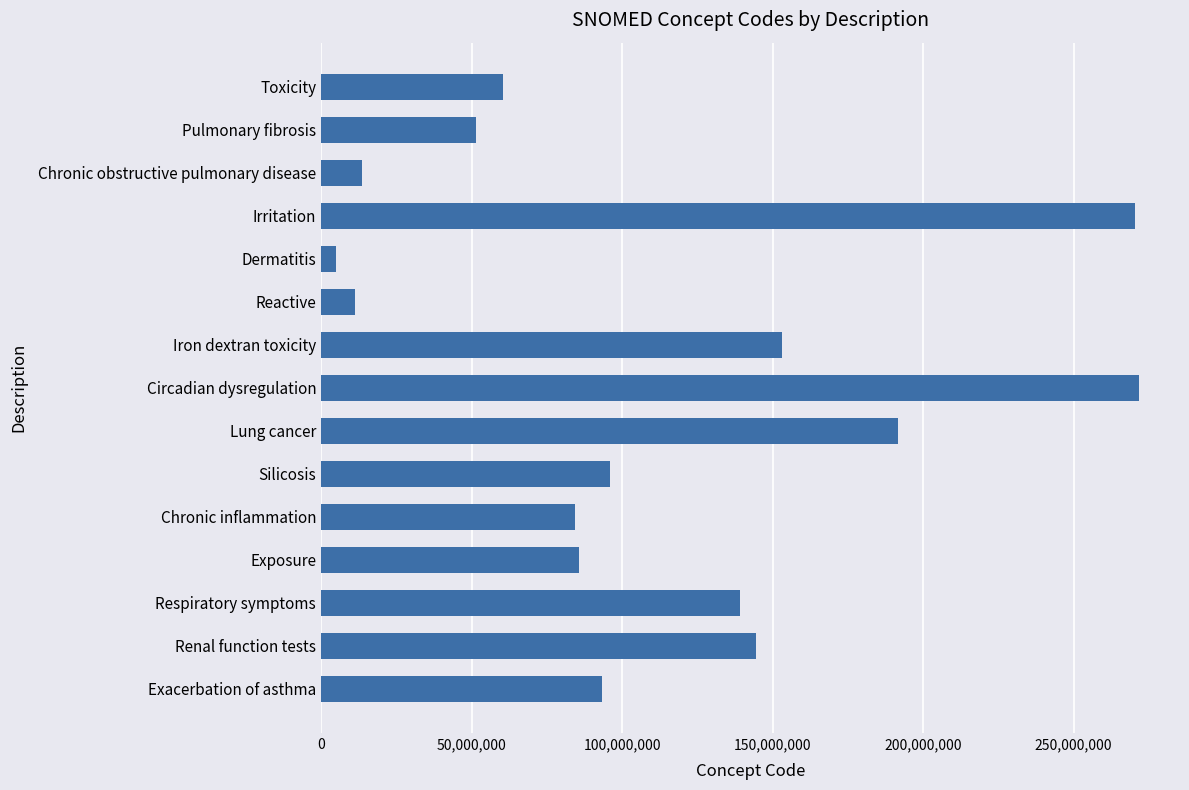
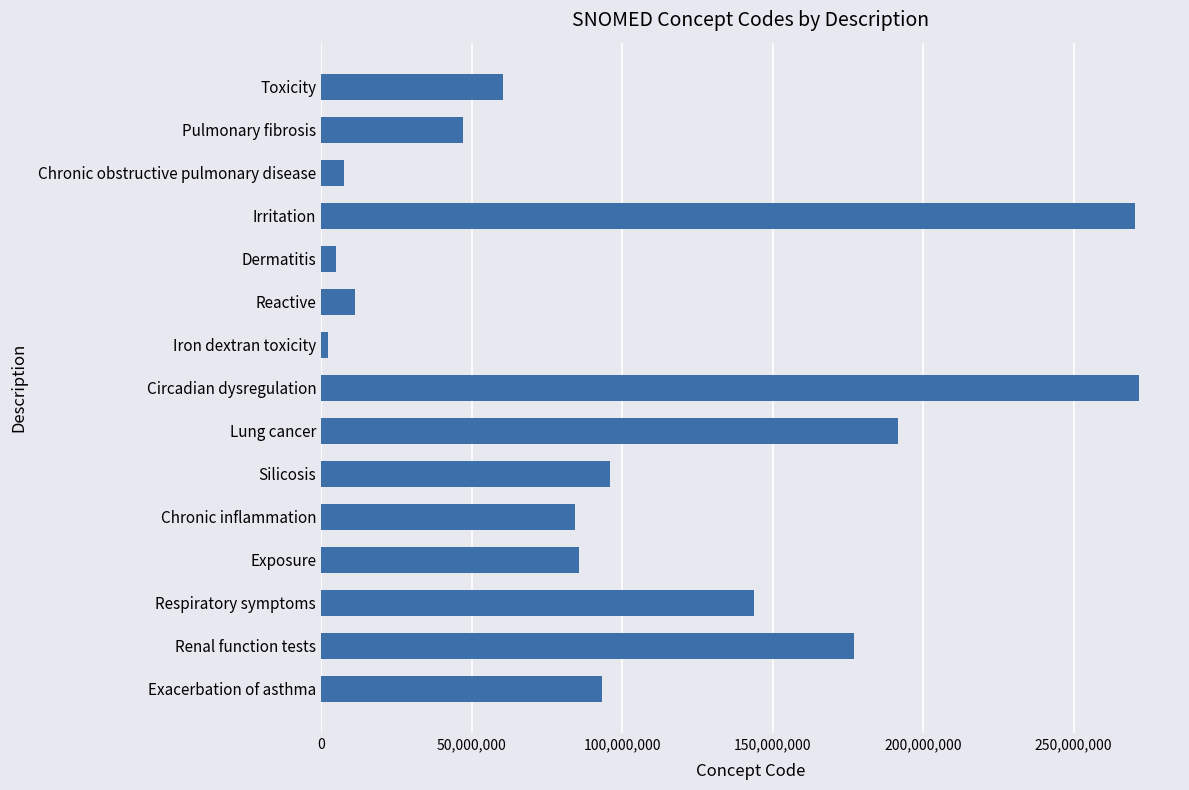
  {
    "Toxicity": "60,000,000",
-   "Pulmonary fibrosis": "52,000,000",
-   "Chronic obstructive pulmonary disease": "14,000,000",
+   "Pulmonary fibrosis": "47,000,000",
+   "Chronic obstructive pulmonary disease": "8,000,000",
    "Irritation": "270,000,000",
    "Dermatitis": "5,000,000",
    "Reactive": "11,000,000",
-   "Iron dextran toxicity": "153,000,000",
+   "Iron dextran toxicity": "2,000,000",
    "Circadian dysregulation": "272,000,000",
    "Lung cancer": "192,000,000",
    "Silicosis": "96,000,000",
    "Chronic inflammation": "84,000,000",
    "Exposure": "86,000,000",
-   "Respiratory symptoms": "139,000,000",
-   "Renal function tests": "144,000,000",
+   "Respiratory symptoms": "144,000,000",
+   "Renal function tests": "177,000,000",
    "Exacerbation of asthma": "93,000,000"
  }
